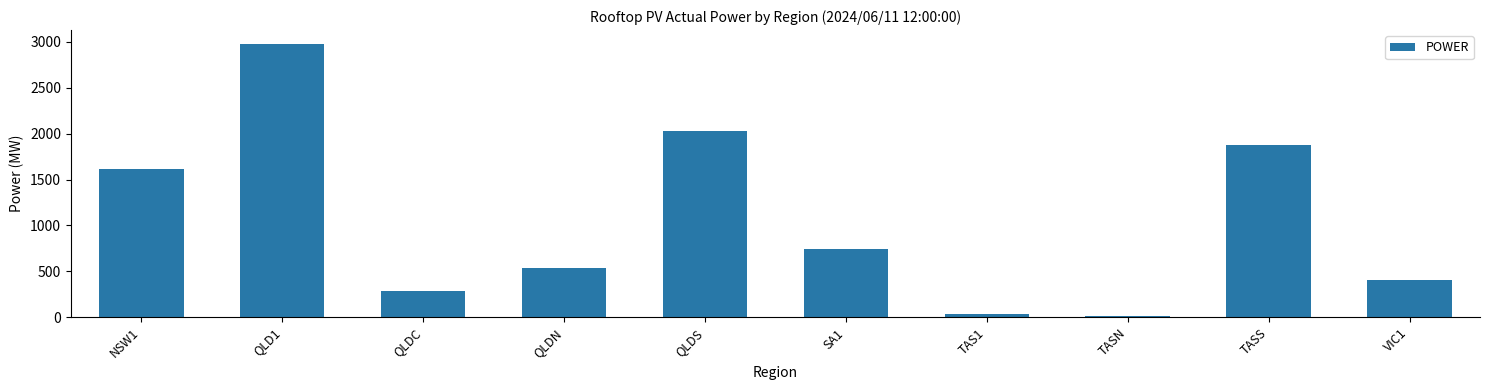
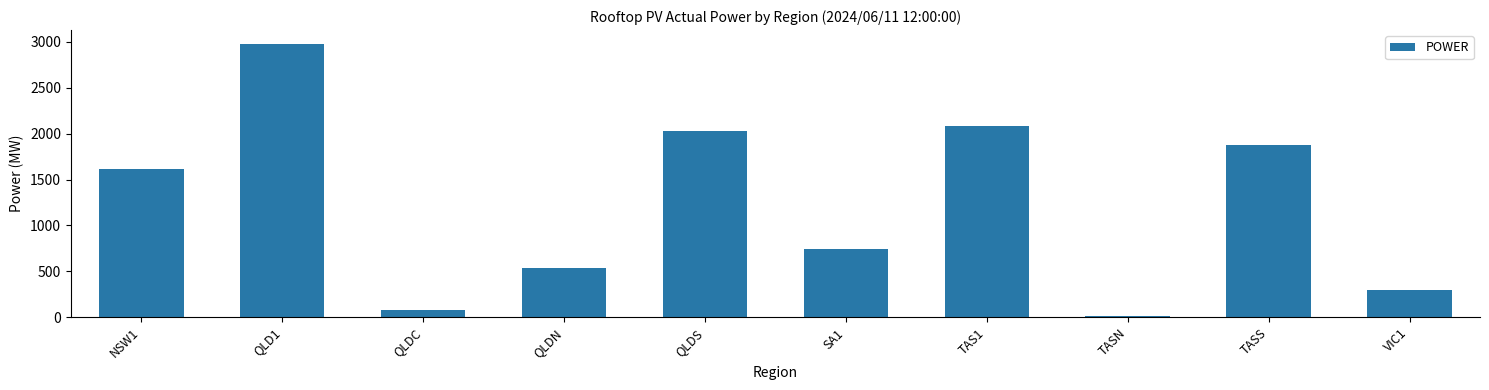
  {
    "NSW1": 1600,
    "QLD1": 3000,
-   "QLDC": 300,
+   "QLDC": 100,
    "QLDN": 500,
    "QLDS": 2000,
    "SA1": 700,
-   "TAS1": 0,
+   "TAS1": 2100,
    "TASS": 1900,
-   "VIC1": 400
+   "VIC1": 300
  }
